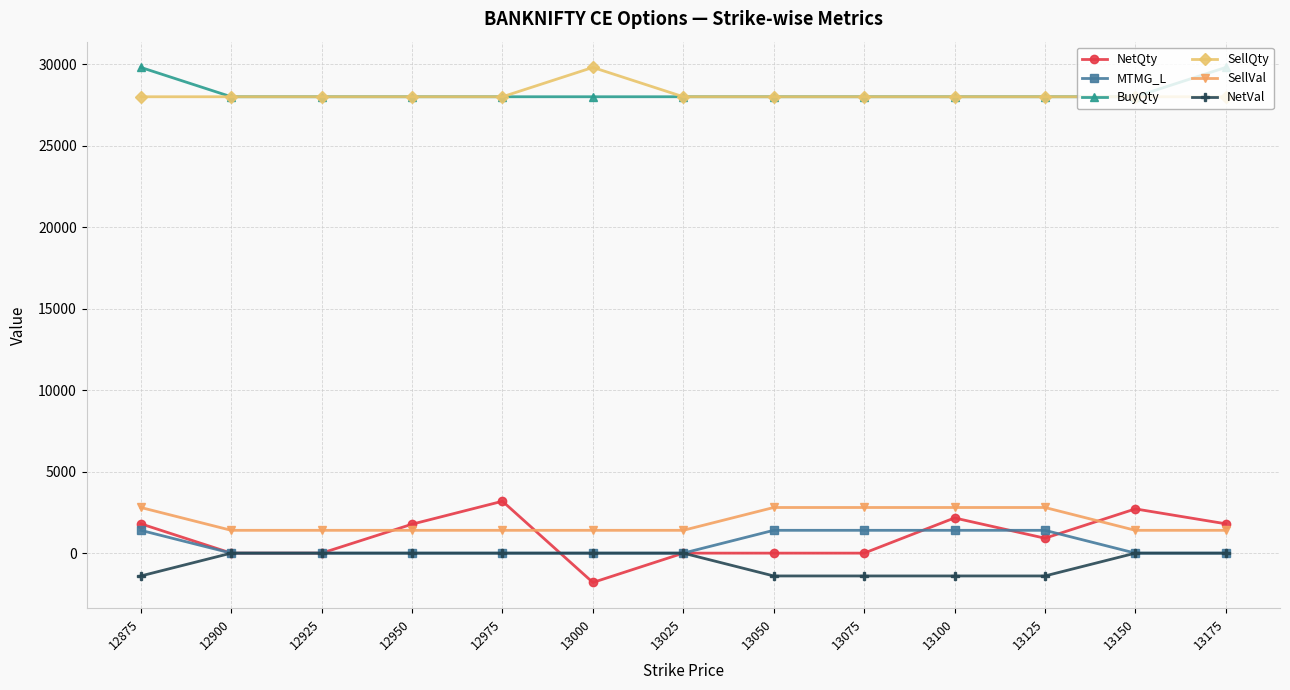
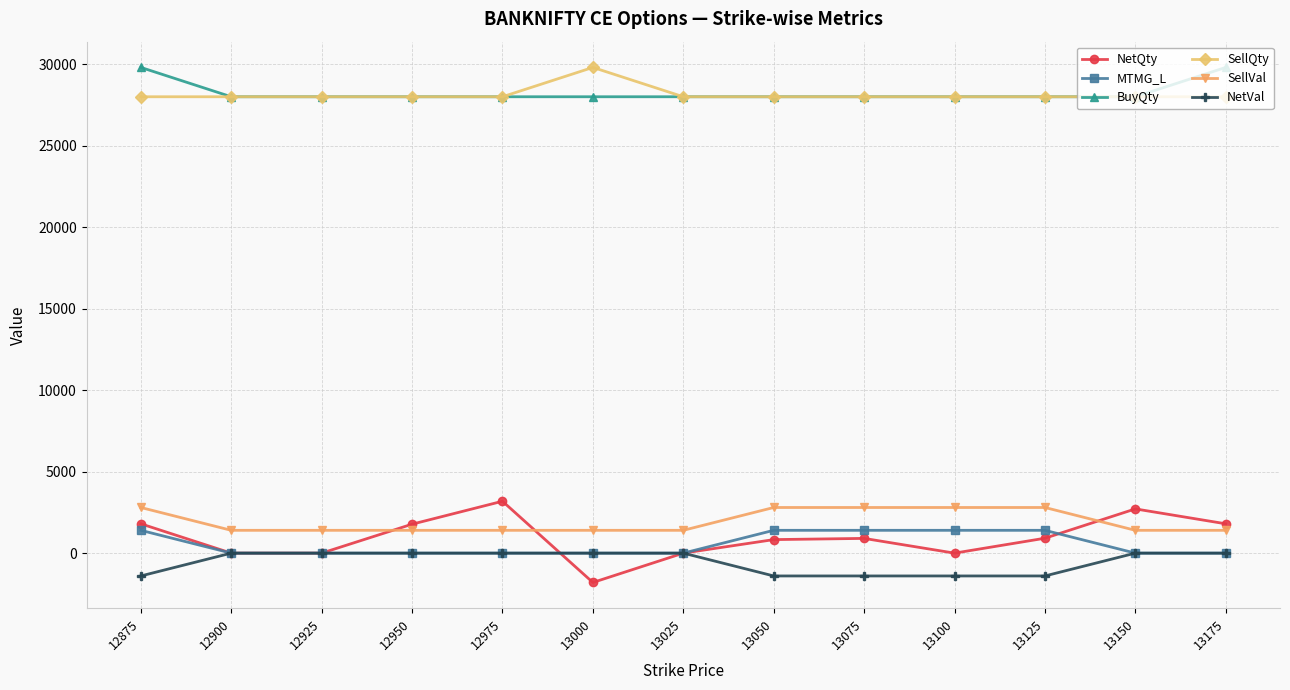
  {
    "NetQty": {
      "12875": 1800,
      "12950": 1800,
      "12975": 3200,
      "13000": -1800,
-     "13050": 0,
-     "13075": 0,
-     "13100": 2200,
+     "13050": 800,
+     "13075": 900,
+     "13100": 0,
      "13125": 900,
      "13150": 2700,
      "13175": 1800
    },
    "NetVal": {
      "12875": -1400,
      "13050": -1400,
      "13075": -1400,
      "13100": -1400,
      "13125": -1400
    }
  }
